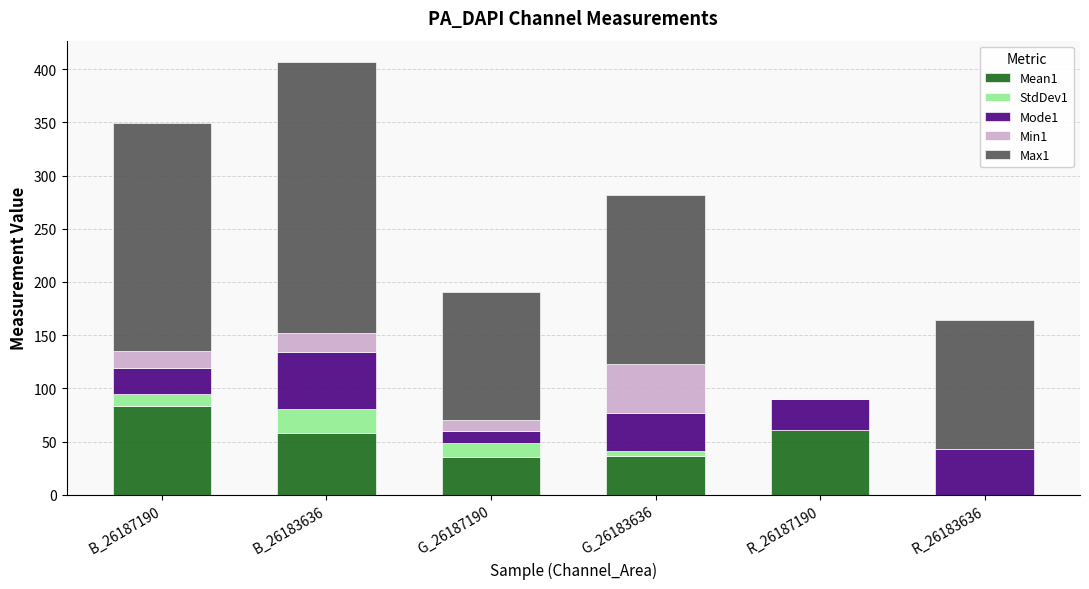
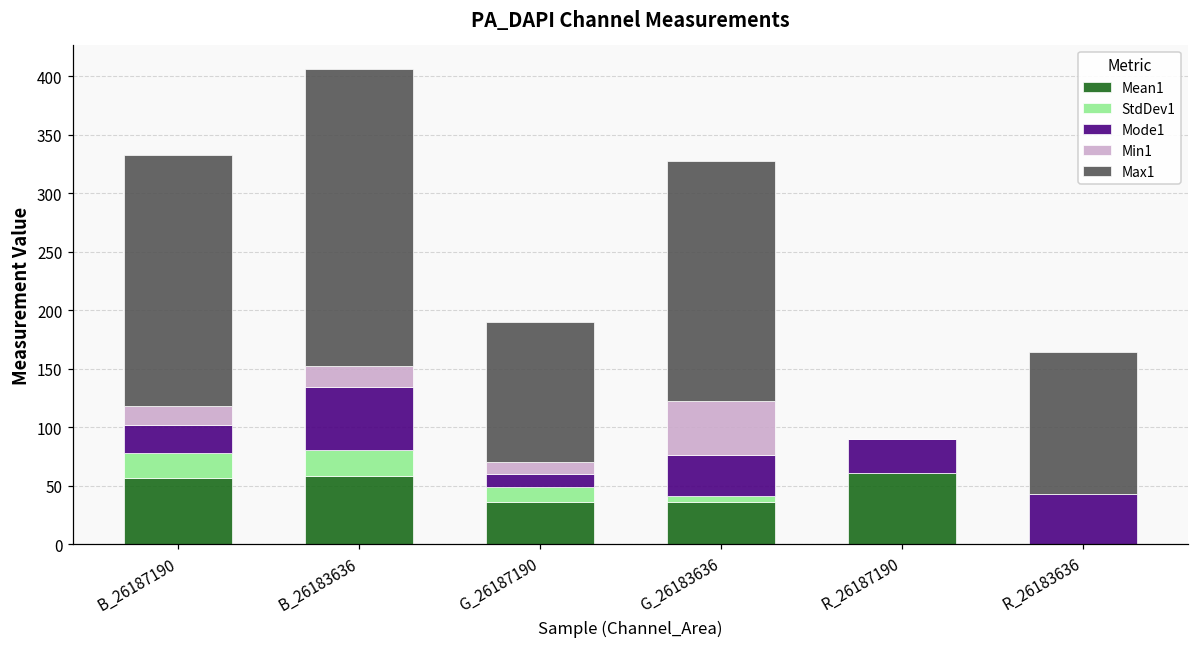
  {
    "Mean1": {
-     "B_26187190": 83,
+     "B_26187190": 57,
      "B_26183636": 58,
      "G_26187190": 36,
      "G_26183636": 37,
      "R_26187190": 61,
      "R_26183636": 0
    },
    "StdDev1": {
-     "B_26187190": 12,
+     "B_26187190": 21,
      "B_26183636": 22,
      "G_26187190": 13,
      "G_26183636": 5,
      "R_26187190": 0,
      "R_26183636": 0
    },
    "Mode1": {
      "B_26187190": 24,
      "B_26183636": 54,
      "G_26187190": 11,
      "G_26183636": 35,
      "R_26187190": 29,
      "R_26183636": 43
    },
    "Min1": {
      "B_26187190": 16,
      "B_26183636": 18,
      "G_26187190": 10,
      "G_26183636": 46,
      "R_26187190": 0,
      "R_26183636": 0
    },
    "Max1": {
      "B_26187190": 214,
      "B_26183636": 254,
      "G_26187190": 120,
-     "G_26183636": 159,
+     "G_26183636": 205,
      "R_26187190": 0,
      "R_26183636": 121
    }
  }
